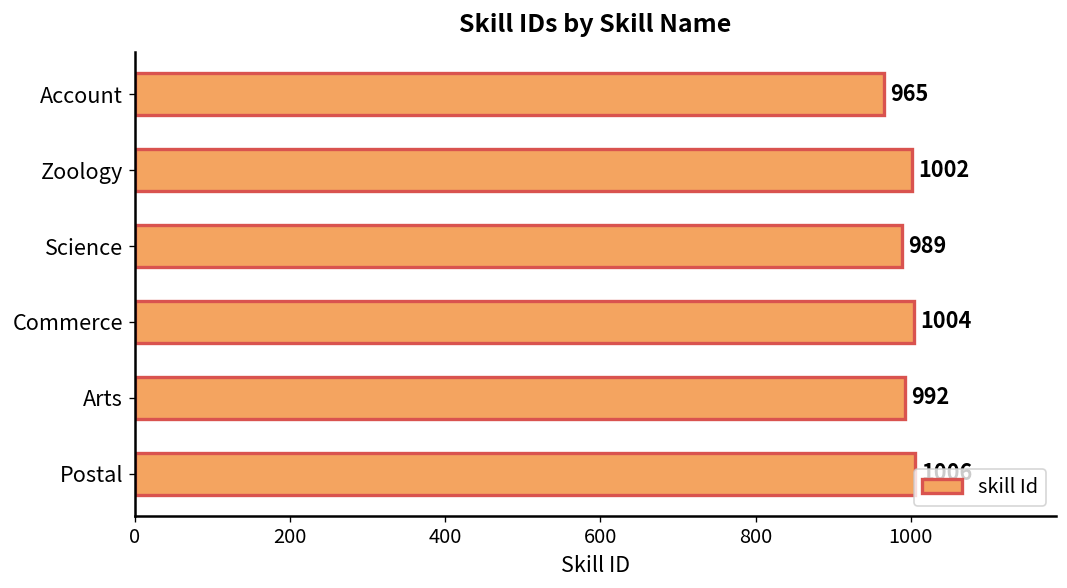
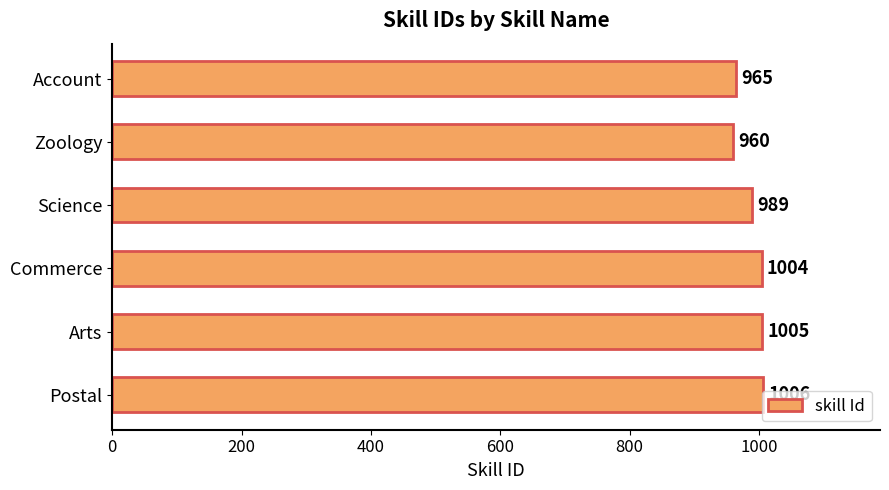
  {
    "Account": 965,
-   "Zoology": 1002,
+   "Zoology": 960,
    "Science": 989,
    "Commerce": 1004,
-   "Arts": 992
+   "Arts": 1005
  }
